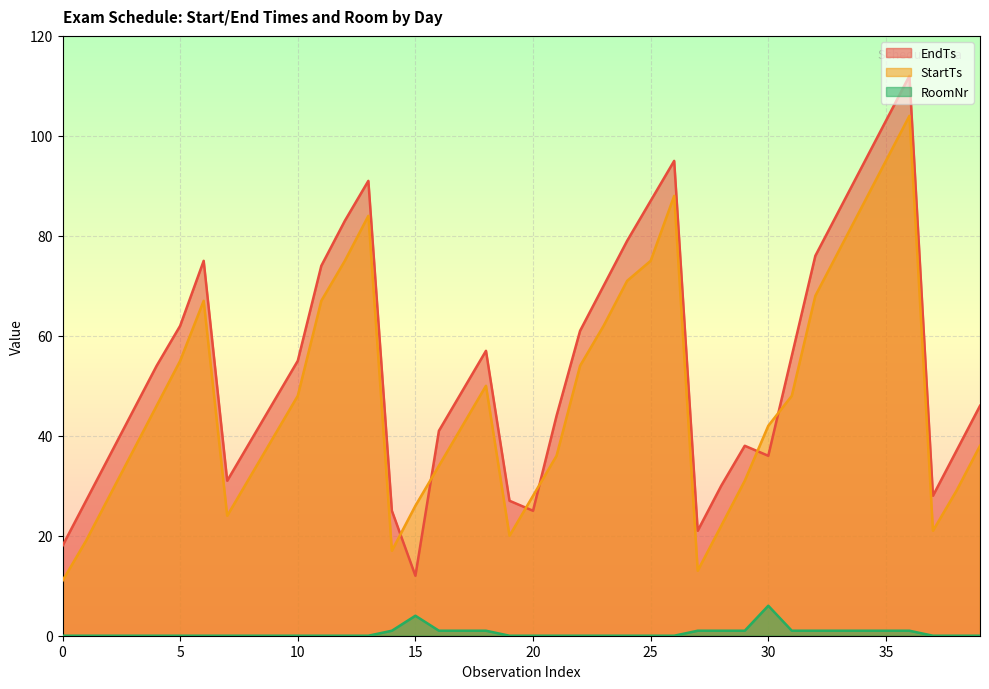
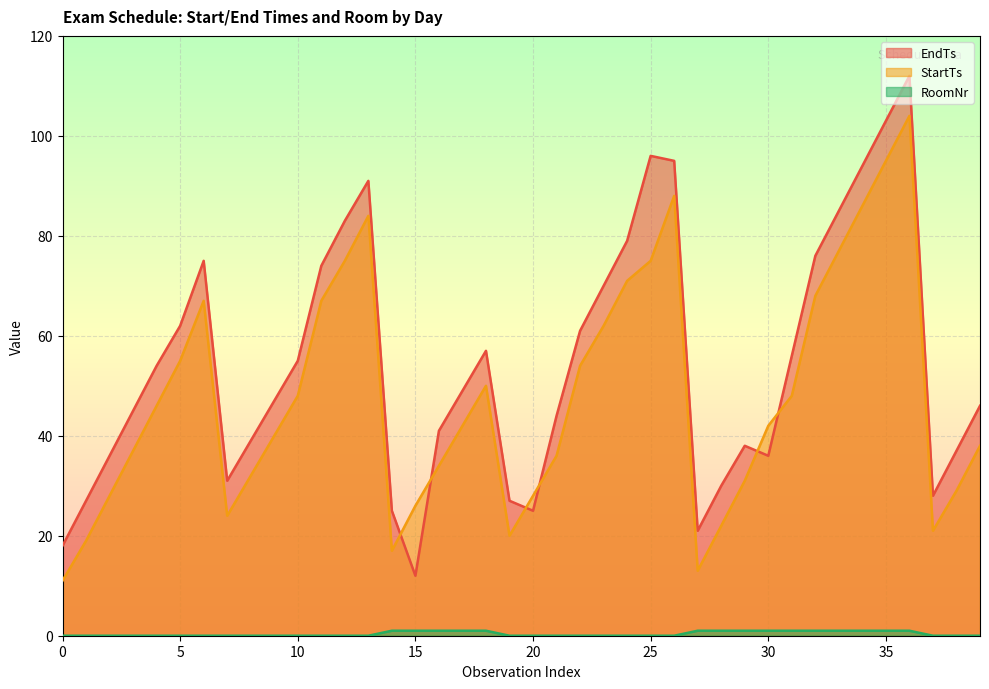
  {
    "EndTs": {
      "0": 18,
      "5": 62,
      "10": 55,
      "15": 12,
      "20": 25,
-     "25": 87,
+     "25": 96,
      "30": 36,
      "35": 103
    },
    "StartTs": {
      "0": 11,
      "5": 55,
      "10": 48,
      "15": 26,
      "20": 28,
      "25": 75,
      "30": 42,
      "35": 95
    },
    "RoomNr": {
      "0": 0,
      "5": 0,
      "10": 0,
-     "15": 4,
+     "15": 1,
      "20": 0,
      "25": 0,
-     "30": 6,
+     "30": 1,
      "35": 1
    }
  }
